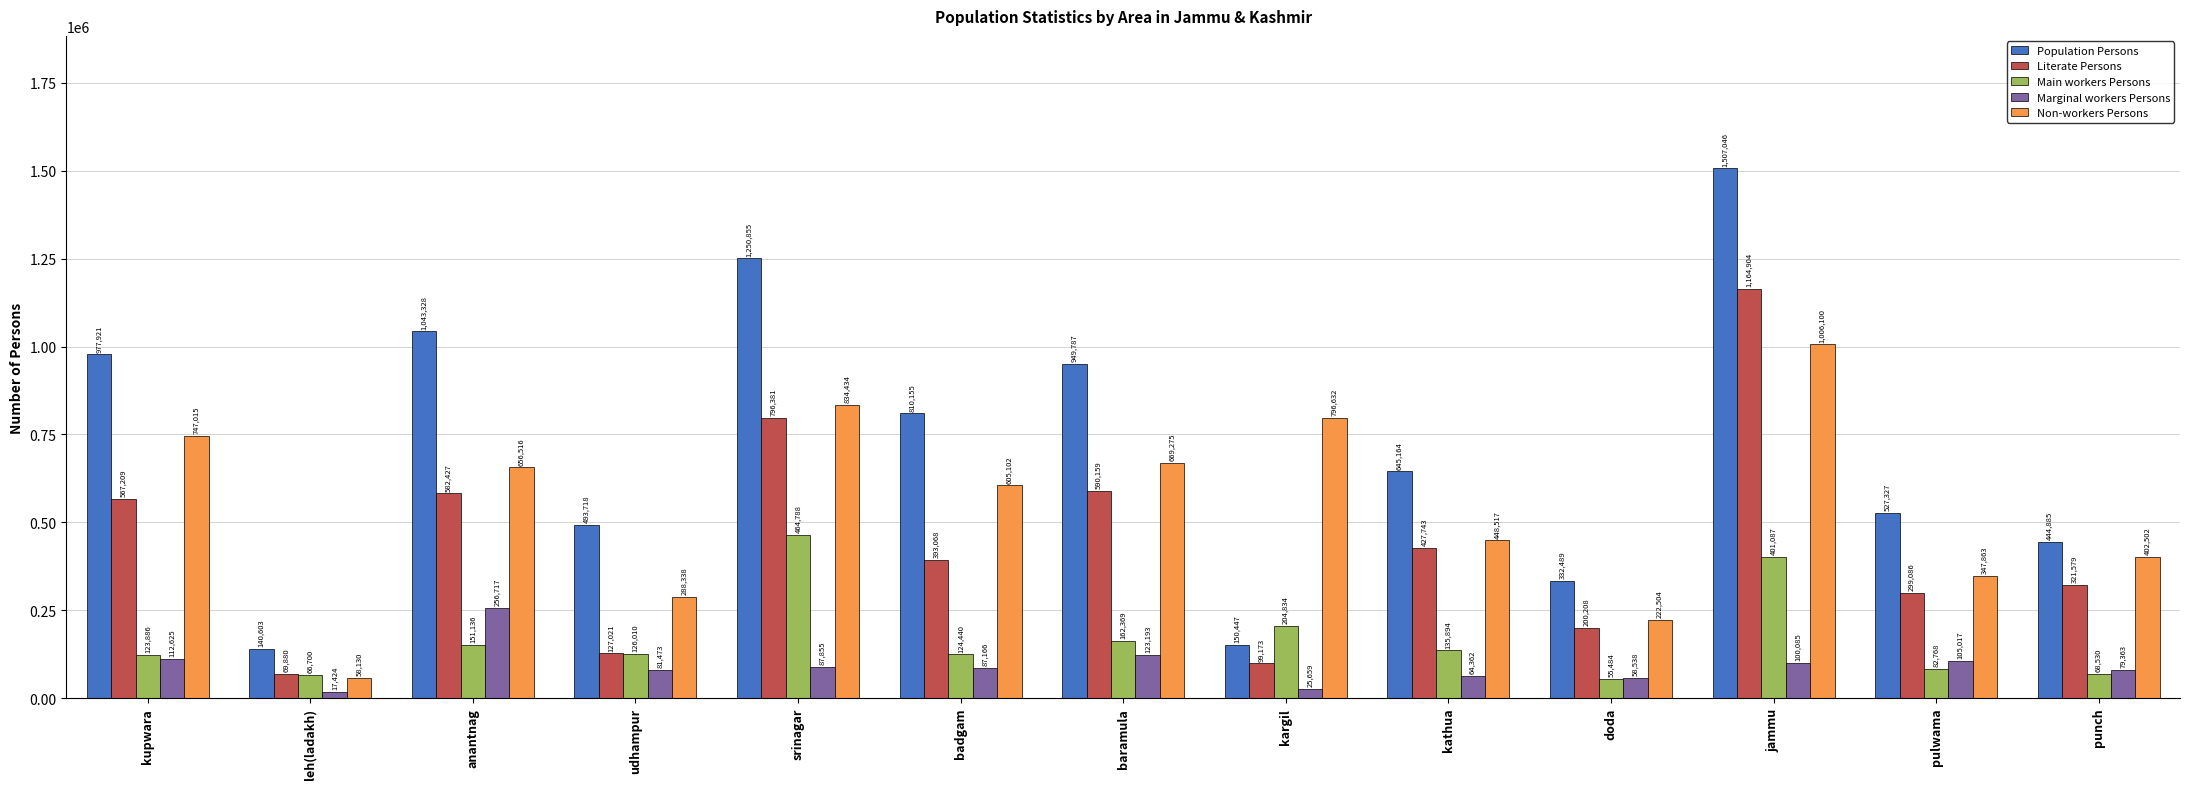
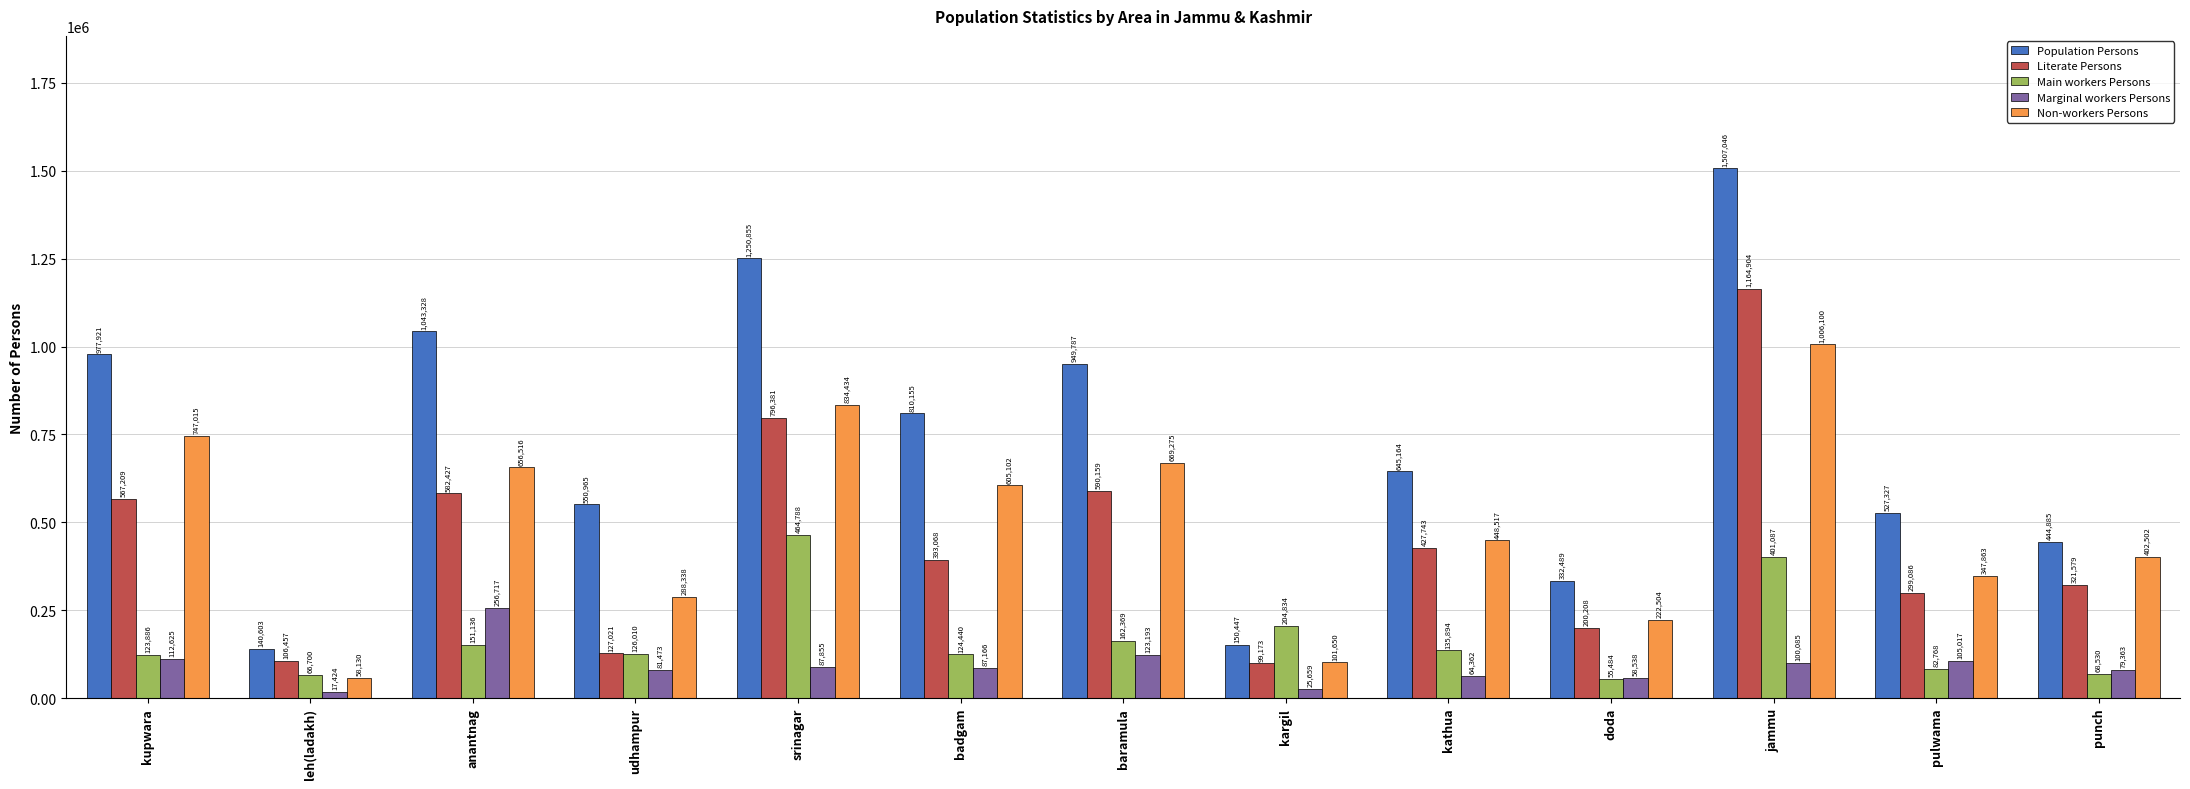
  {
    "Population Persons": {
      "kupwara": "977,921",
      "leh(ladakh)": "140,603",
      "anantnag": "1,043,328",
-     "udhampur": "493,718",
+     "udhampur": "550,965",
      "srinagar": "1,250,855",
      "badgam": "810,155",
      "baramula": "949,787",
      "kargil": "150,447",
      "kathua": "645,164",
      "doda": "332,489",
      "jammu": "1,507,046",
      "pulwama": "527,327",
      "punch": "444,885"
    },
    "Literate Persons": {
      "kupwara": "567,209",
-     "leh(ladakh)": "69,880",
+     "leh(ladakh)": "106,457",
      "anantnag": "582,427",
      "udhampur": "127,021",
      "srinagar": "796,381",
      "badgam": "393,068",
      "baramula": "590,159",
      "kargil": "99,173",
      "kathua": "427,743",
      "doda": "200,208",
      "jammu": "1,164,904",
      "pulwama": "299,086",
      "punch": "321,579"
    },
    "Main workers Persons": {
      "kupwara": "123,886",
      "leh(ladakh)": "66,700",
      "anantnag": "151,136",
      "udhampur": "126,010",
      "srinagar": "464,788",
      "badgam": "124,440",
      "baramula": "162,369",
      "kargil": "204,834",
      "kathua": "135,894",
      "doda": "55,484",
      "jammu": "401,087",
      "pulwama": "82,768",
      "punch": "68,530"
    },
    "Marginal workers Persons": {
      "kupwara": "112,625",
      "leh(ladakh)": "17,424",
      "anantnag": "256,717",
      "udhampur": "81,473",
      "srinagar": "87,855",
      "badgam": "87,166",
      "baramula": "123,193",
      "kargil": "25,659",
      "kathua": "64,362",
      "doda": "58,538",
      "jammu": "100,085",
      "pulwama": "105,017",
      "punch": "79,363"
    },
    "Non-workers Persons": {
      "kupwara": "747,015",
      "leh(ladakh)": "58,130",
      "anantnag": "656,516",
      "udhampur": "288,338",
      "srinagar": "834,434",
      "badgam": "605,102",
      "baramula": "669,275",
-     "kargil": "796,632",
+     "kargil": "101,650",
      "kathua": "448,517",
      "doda": "222,504",
      "jammu": "1,006,100",
      "pulwama": "347,863",
      "punch": "402,502"
    }
  }
